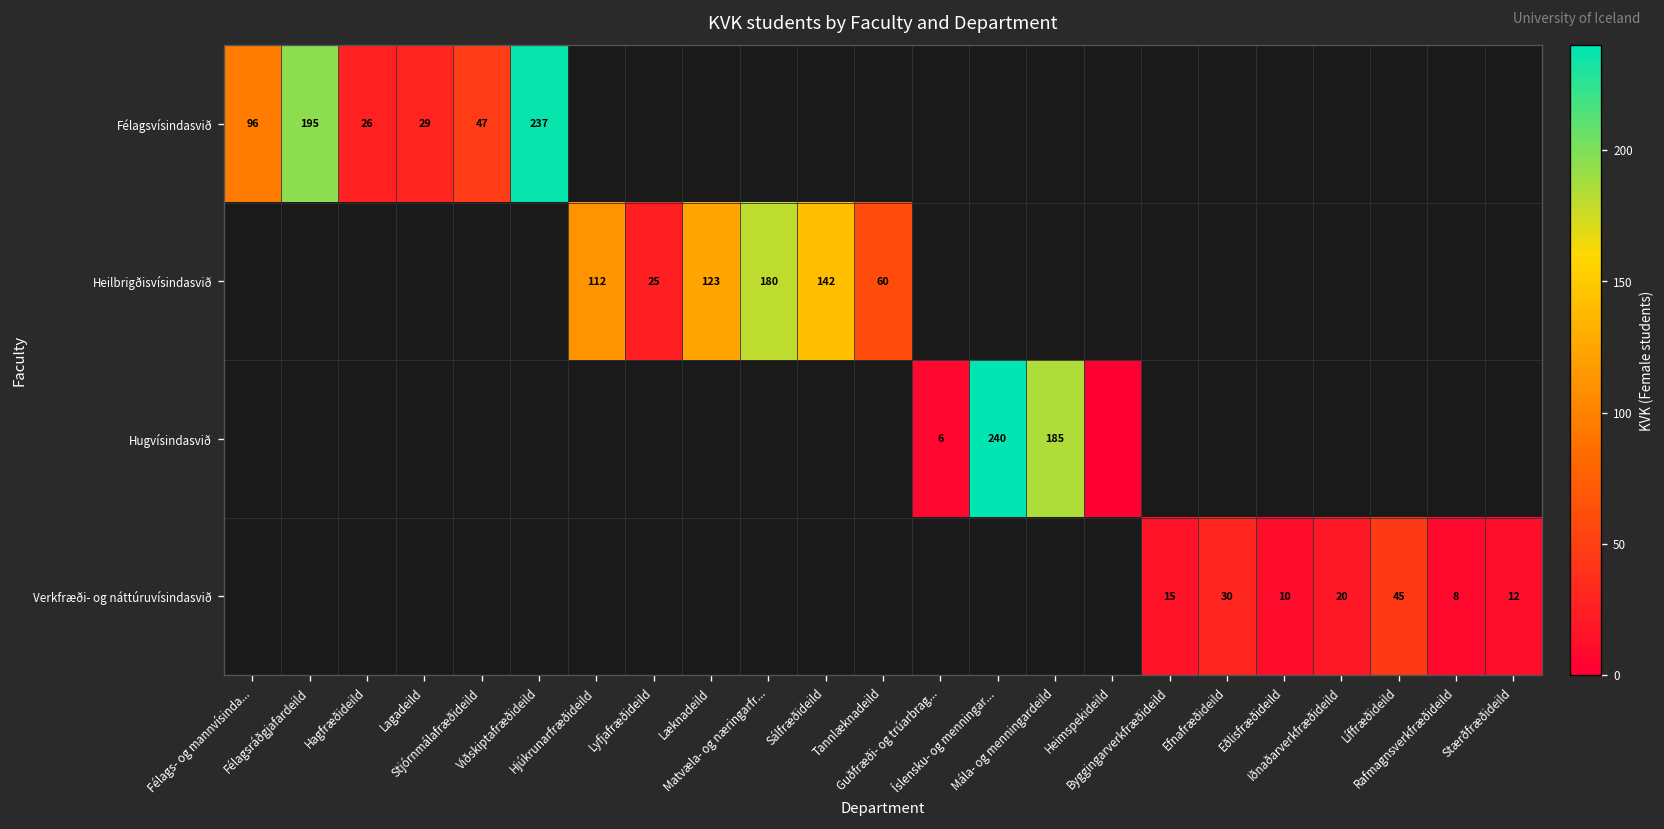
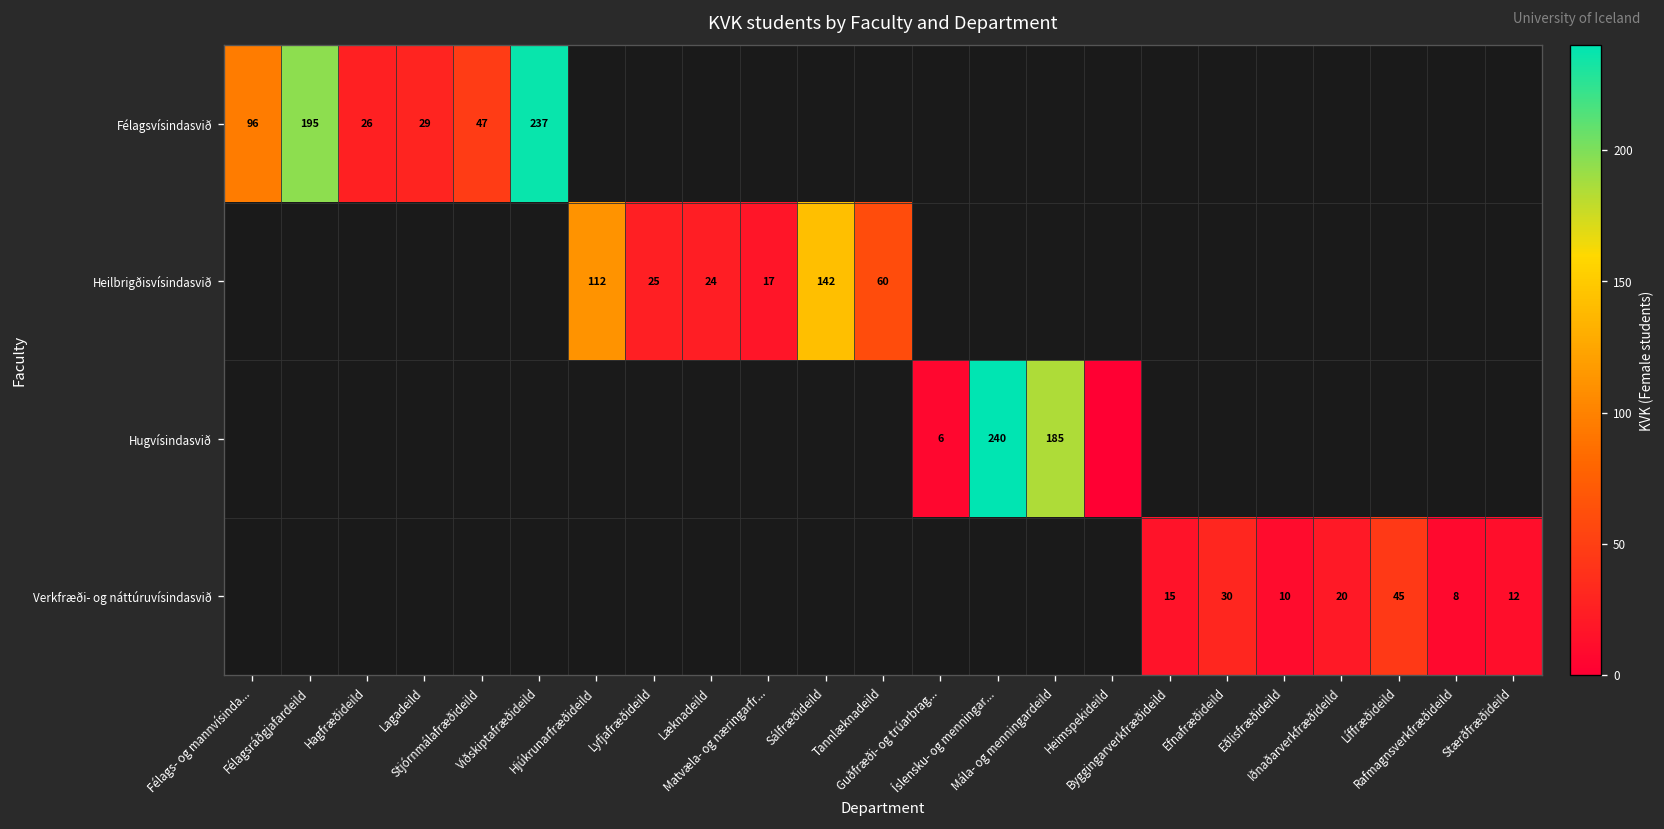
  {
    "Félagsvísindasvið": {
      "Félags- og mannvísinda...": 96,
      "Félagsráðgjafardeild": 195,
      "Hagfræðideild": 26,
      "Lagadeild": 29,
      "Stjórnmálafræðideild": 47,
      "Viðskiptafræðideild": 237
    },
    "Heilbrigðisvísindasvið": {
      "Hjúkrunarfræðideild": 112,
      "Lyfjafræðideild": 25,
-     "Læknadeild": 123,
-     "Matvæla- og næringarfr...": 180,
+     "Læknadeild": 24,
+     "Matvæla- og næringarfr...": 17,
      "Sálfræðideild": 142,
      "Tannlæknadeild": 60
    },
    "Hugvísindasvið": {
      "Guðfræði- og trúarbrag...": 6,
      "Íslensku- og menningar...": 240,
      "Mála- og menningardeild": 185
    },
    "Verkfræði- og náttúruvísindasvið": {
      "Byggingarverkfræðideild": 15,
      "Efnafræðideild": 30,
      "Eðlisfræðideild": 10,
      "Iðnaðarverkfræðideild": 20,
      "Líffræðideild": 45,
      "Rafmagnsverkfræðideild": 8,
      "Stærðfræðideild": 12
    }
  }
